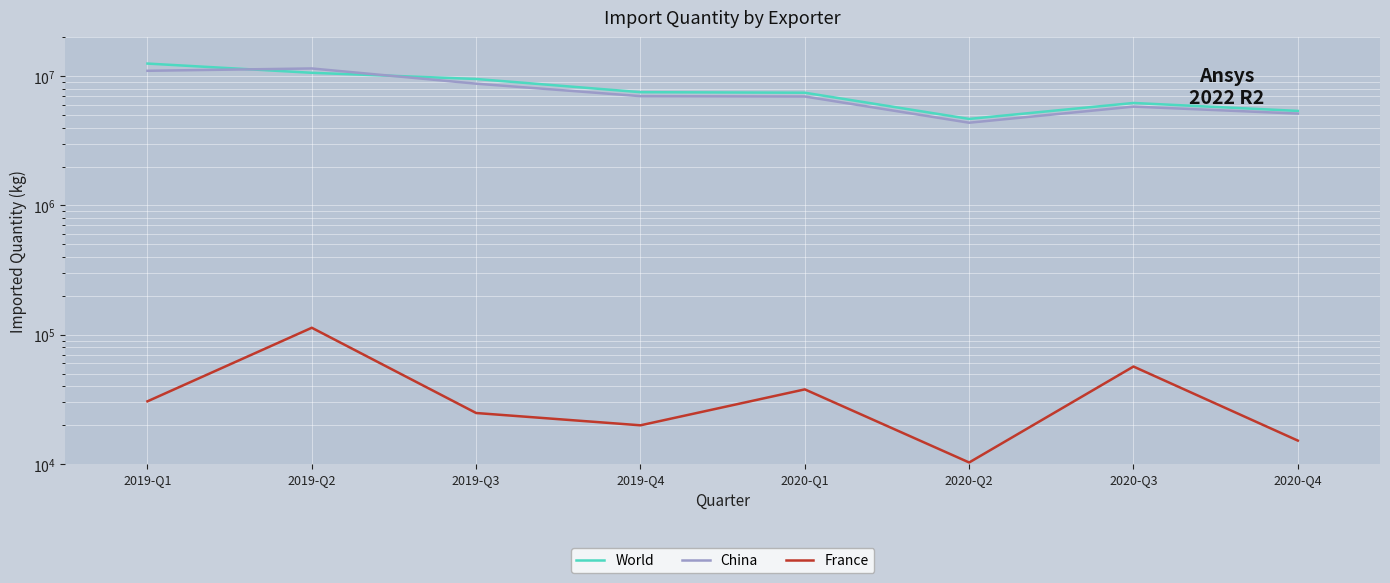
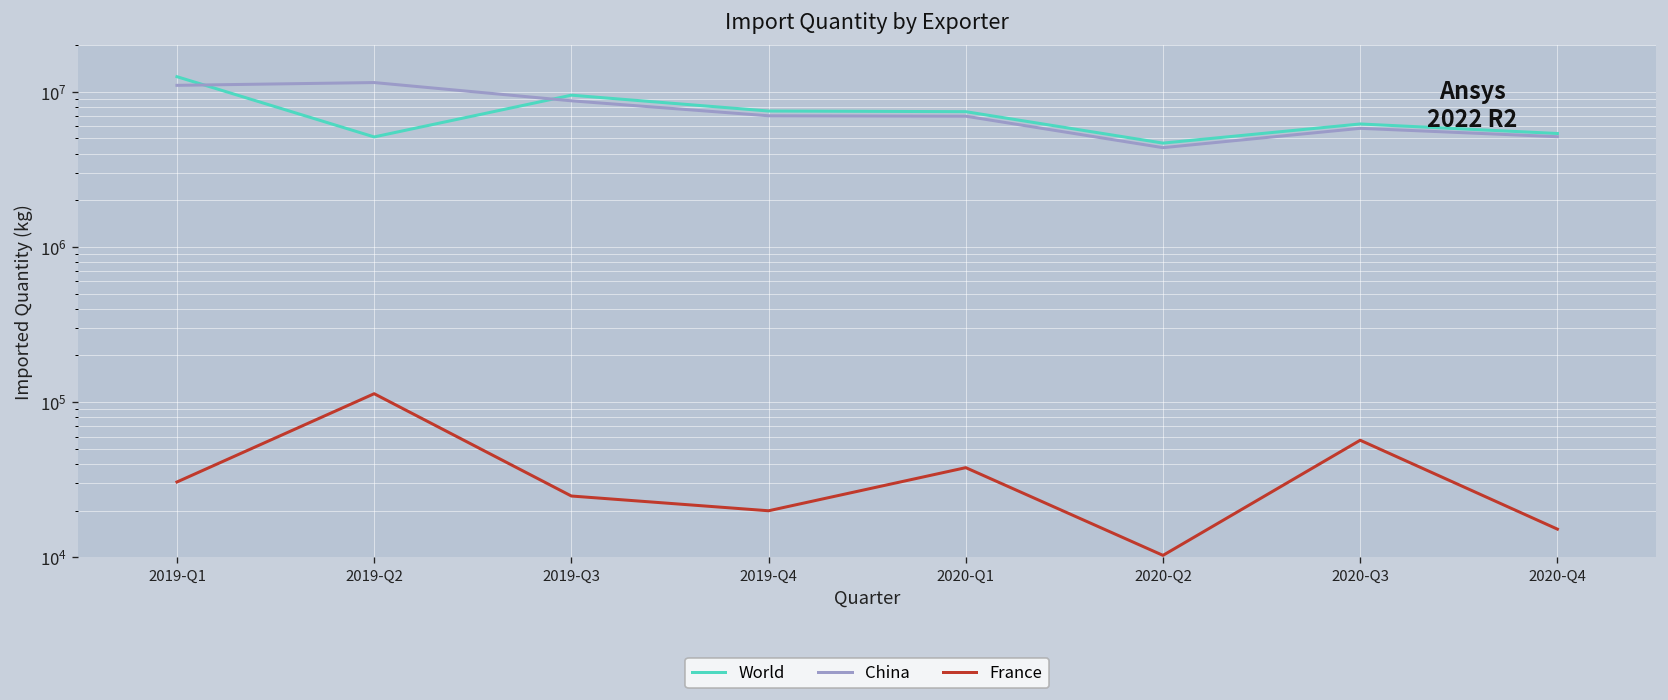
  {
    "World": {
      "2019-Q1": 13000000,
-     "2019-Q2": 11000000,
+     "2019-Q2": 5100000,
      "2019-Q3": 10000000,
      "2019-Q4": 8000000,
      "2020-Q1": 7000000,
      "2020-Q2": 4700000,
      "2020-Q3": 6000000,
      "2020-Q4": 5400000
    },
    "China": {
      "2019-Q1": 11000000,
      "2019-Q2": 11000000,
      "2019-Q3": 9000000,
      "2019-Q4": 7000000,
      "2020-Q1": 7000000,
      "2020-Q2": 4400000,
      "2020-Q3": 6000000,
      "2020-Q4": 5100000
    },
    "France": {
      "2019-Q1": 31000,
      "2019-Q2": 110000,
      "2019-Q3": 25000,
      "2019-Q4": 20000,
      "2020-Q1": 38000,
      "2020-Q2": 10000,
      "2020-Q3": 60000,
      "2020-Q4": 15000
    }
  }
